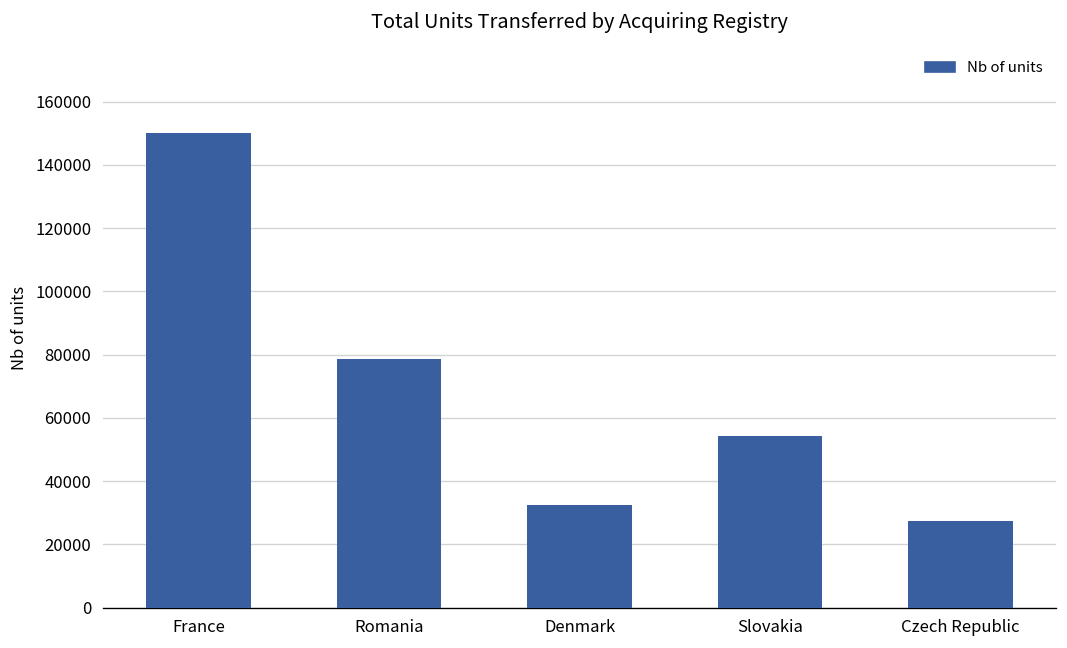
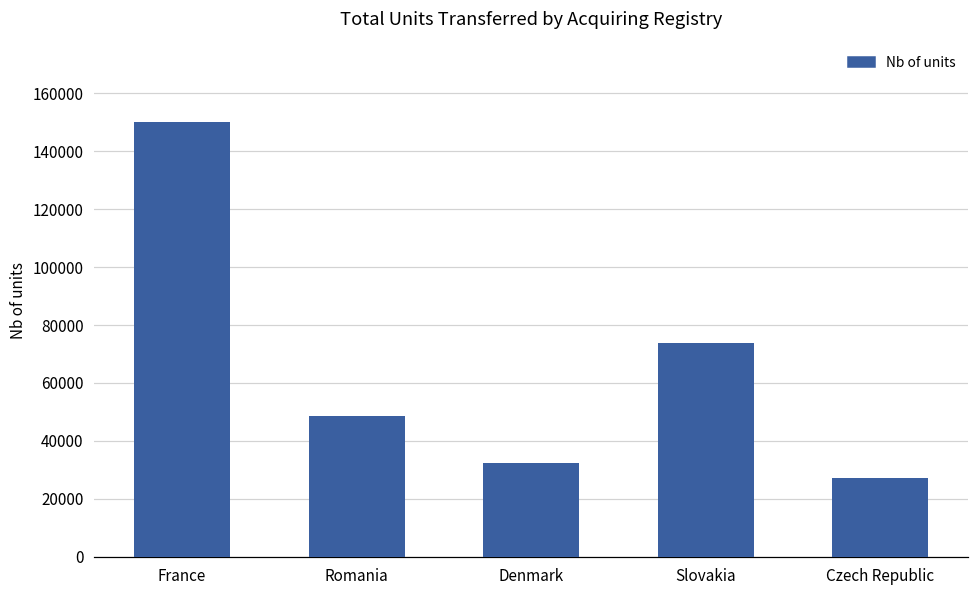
  {
    "France": 150000,
-   "Romania": 79000,
+   "Romania": 49000,
    "Denmark": 33000,
-   "Slovakia": 54000,
+   "Slovakia": 74000,
    "Czech Republic": 27000
  }
